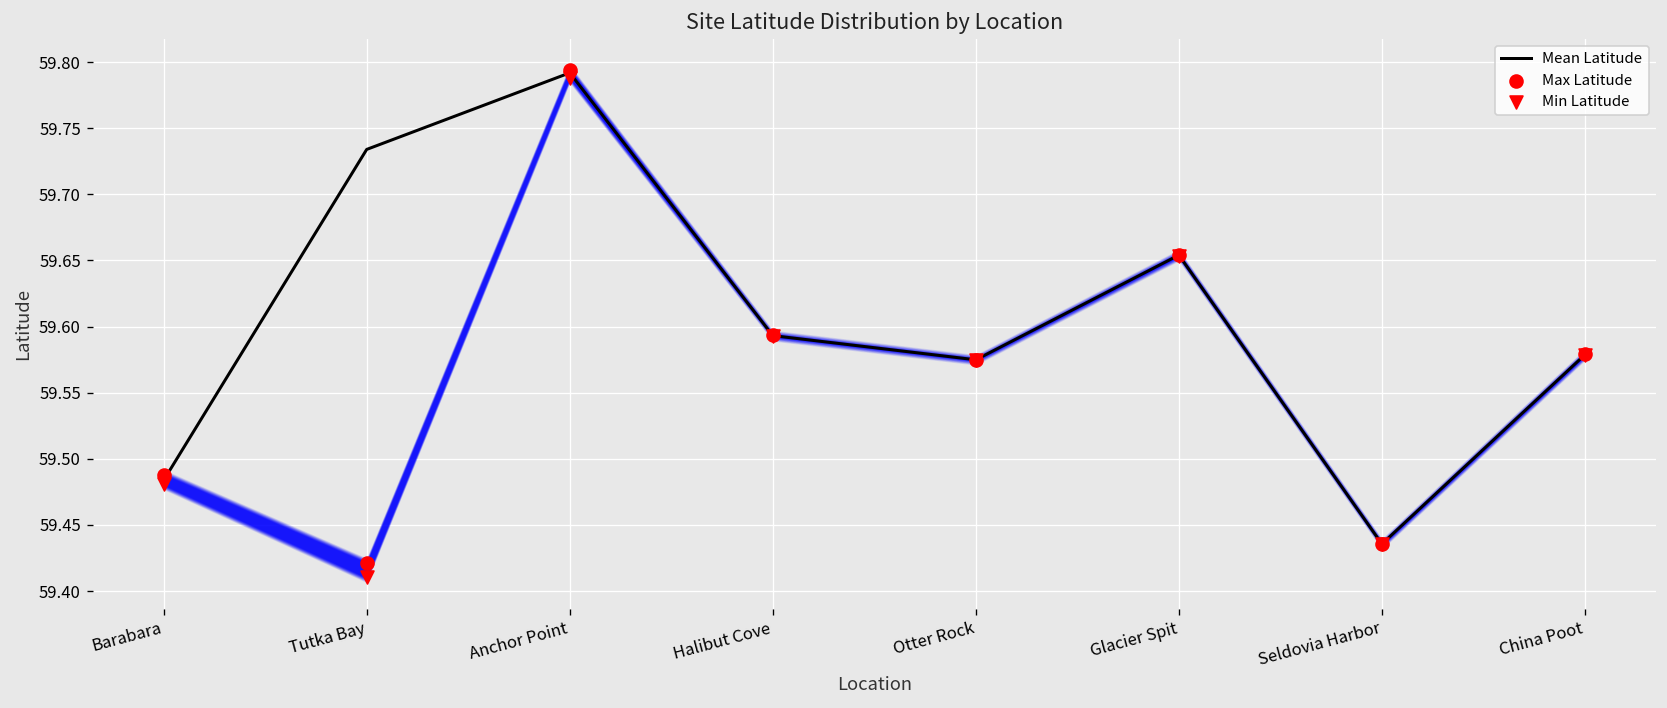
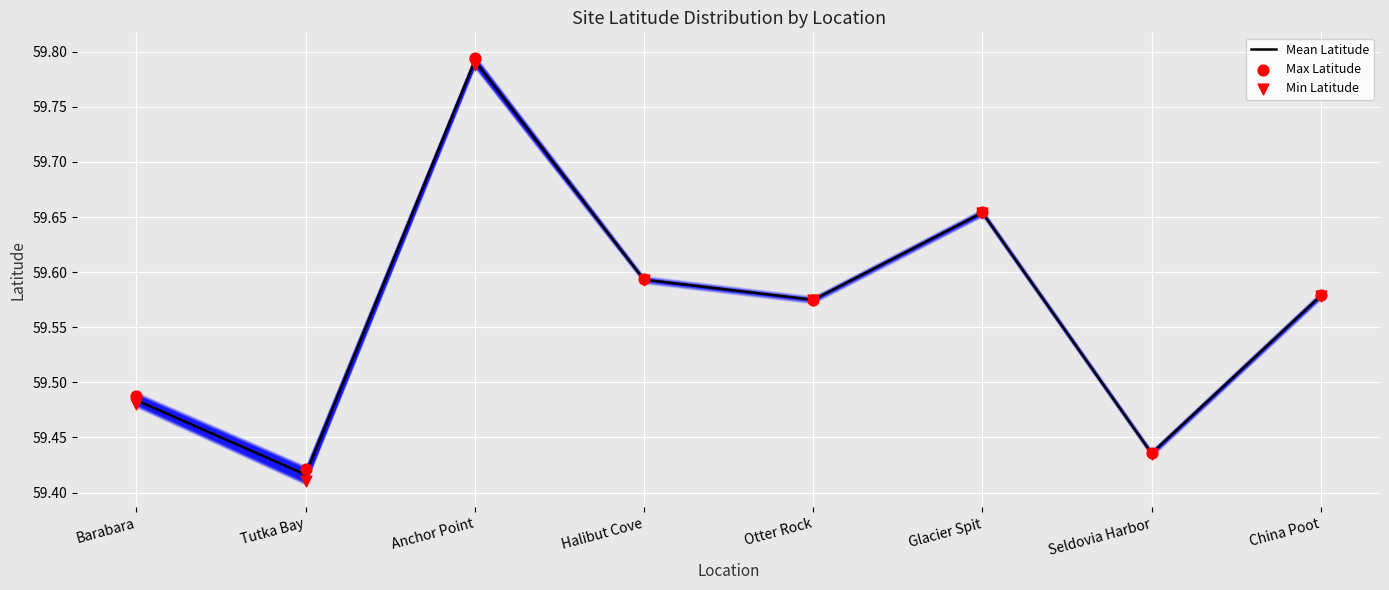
  {
    "Mean Latitude": {
      "Barabara": 59.484,
-     "Tutka Bay": 59.734
+     "Tutka Bay": 59.416
    }
  }
